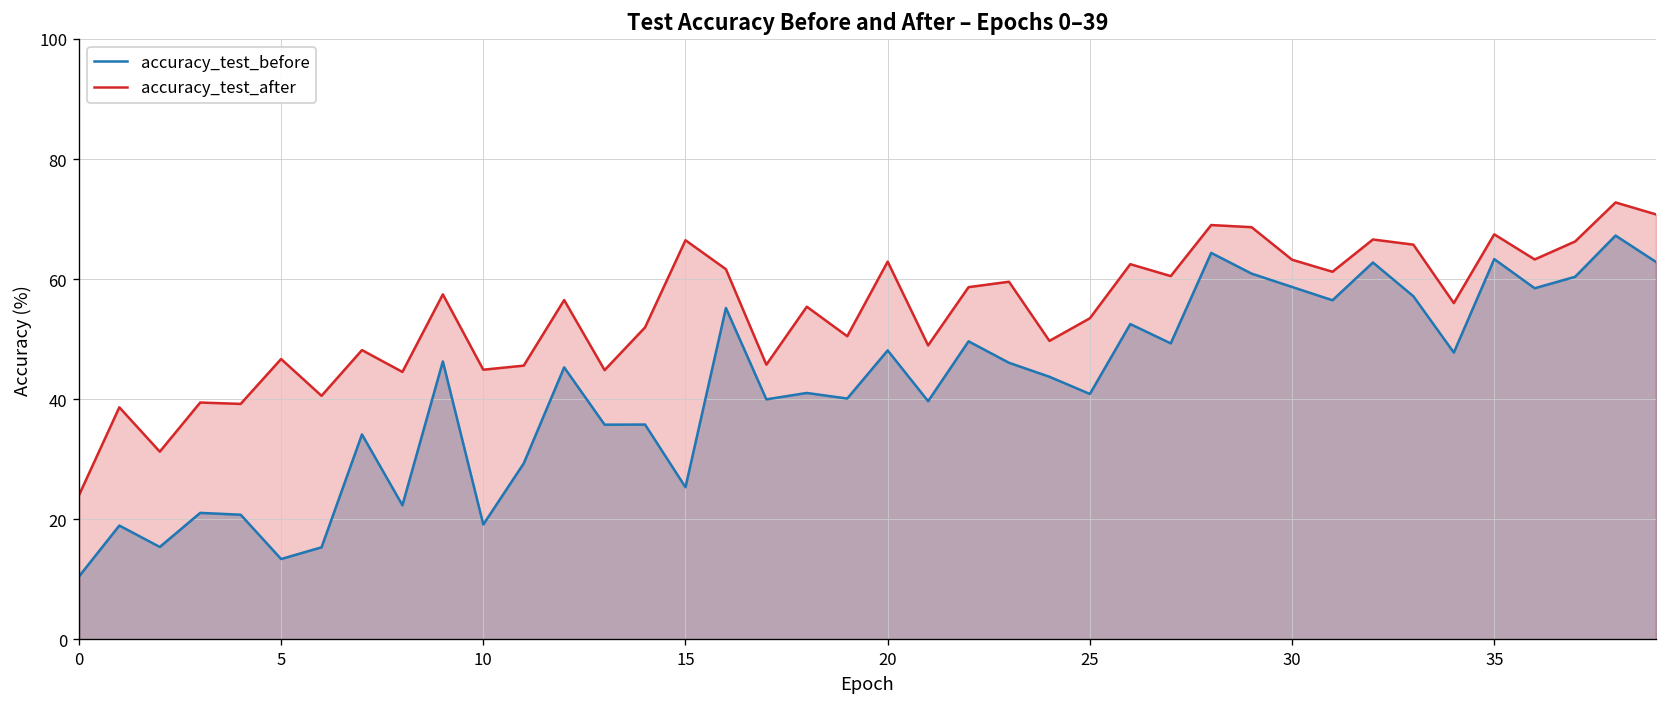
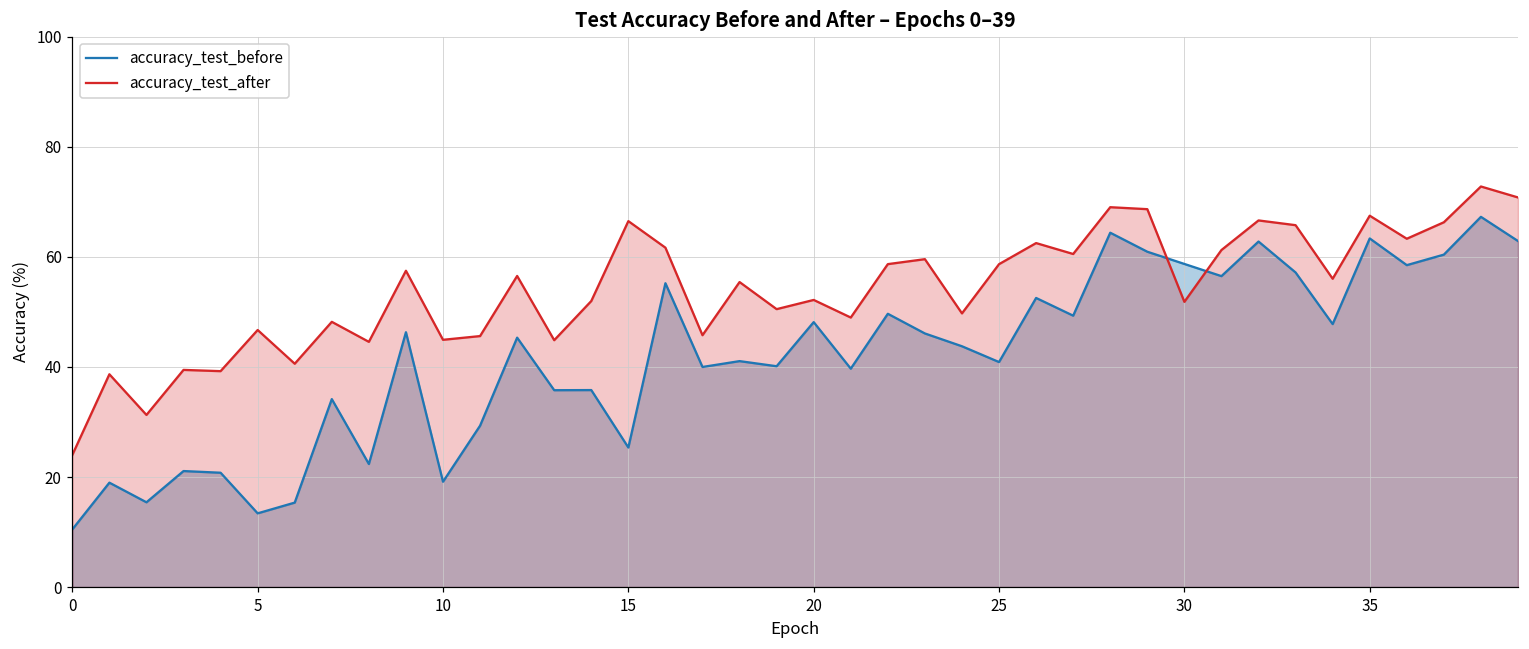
  {
    "accuracy_test_before": {
      "0": 10,
      "5": 13,
      "10": 19,
      "15": 25,
      "20": 48,
      "25": 41,
      "30": 59,
      "35": 63
    },
    "accuracy_test_after": {
      "0": 24,
      "5": 47,
      "10": 45,
      "15": 66,
-     "20": 63,
-     "25": 53,
-     "30": 63,
+     "20": 52,
+     "25": 59,
+     "30": 52,
      "35": 67
    }
  }
